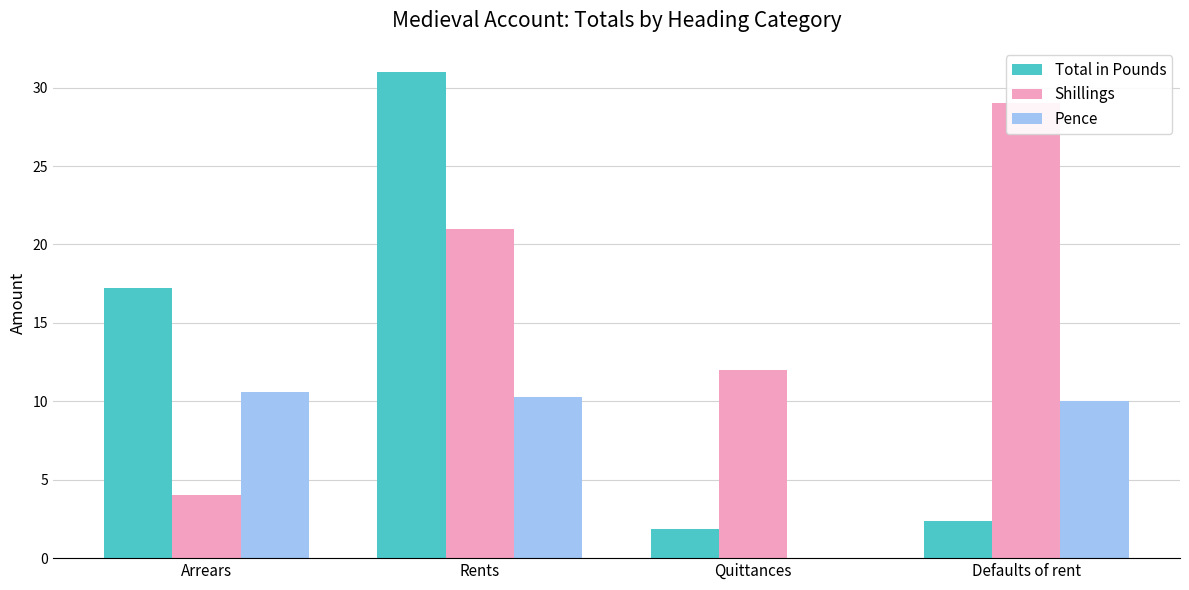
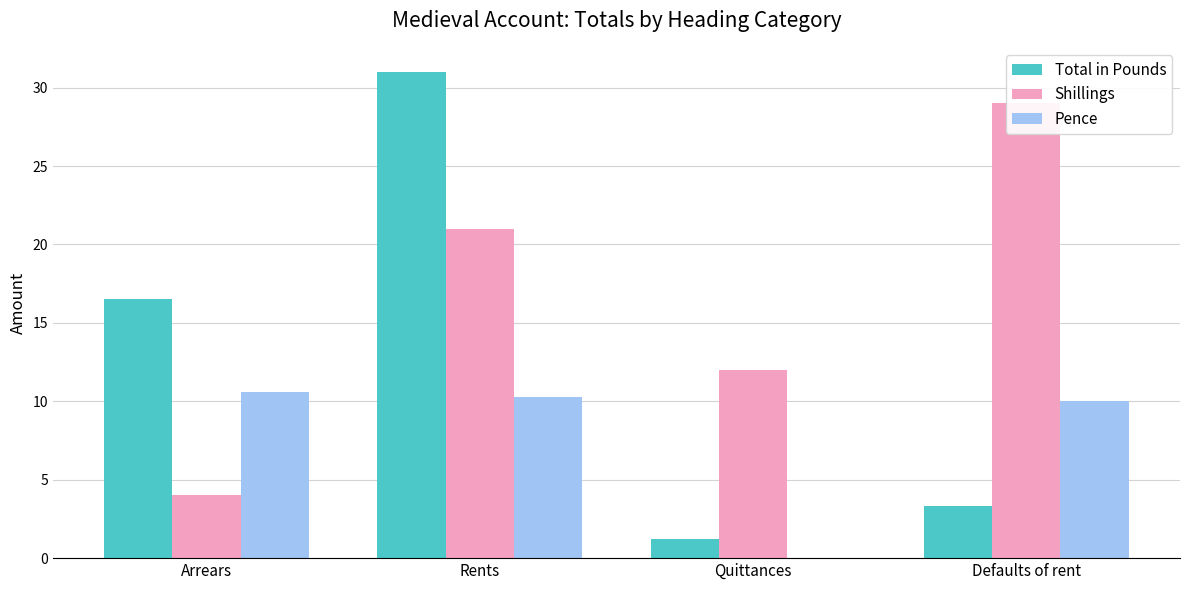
  {
    "Total in Pounds": {
-     "Arrears": 17.2,
+     "Arrears": 16.5,
      "Rents": 31.0,
-     "Quittances": 1.9,
-     "Defaults of rent": 2.4
+     "Quittances": 1.3,
+     "Defaults of rent": 3.3
    },
    "Shillings": {
      "Arrears": 4.0,
      "Rents": 21.0,
      "Quittances": 12.0
    },
    "Pence": {
      "Arrears": 10.6,
      "Rents": 10.3,
      "Quittances": 0.0,
      "Defaults of rent": 10.0
    }
  }
